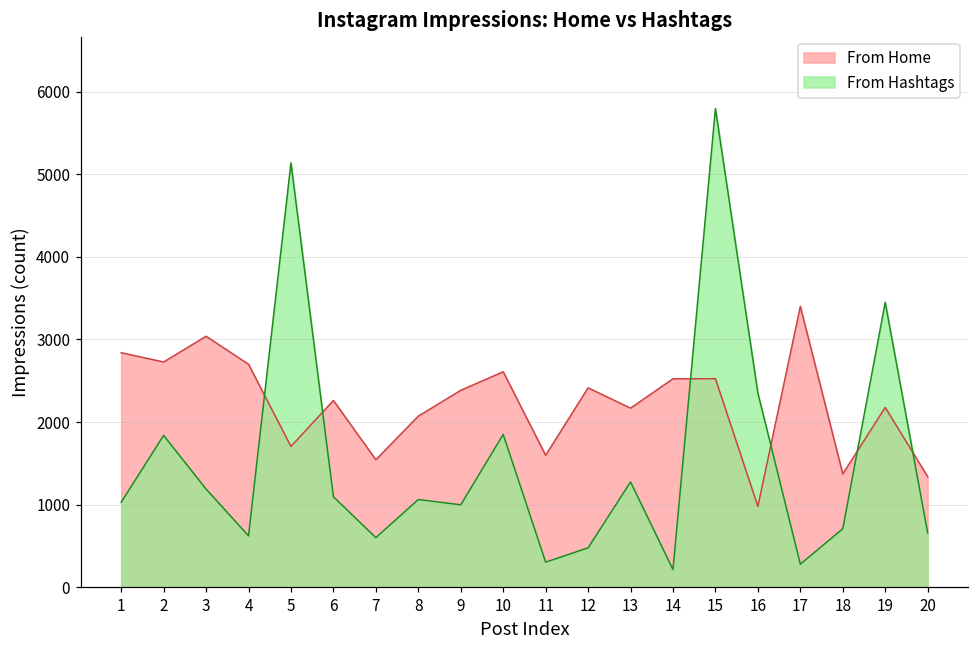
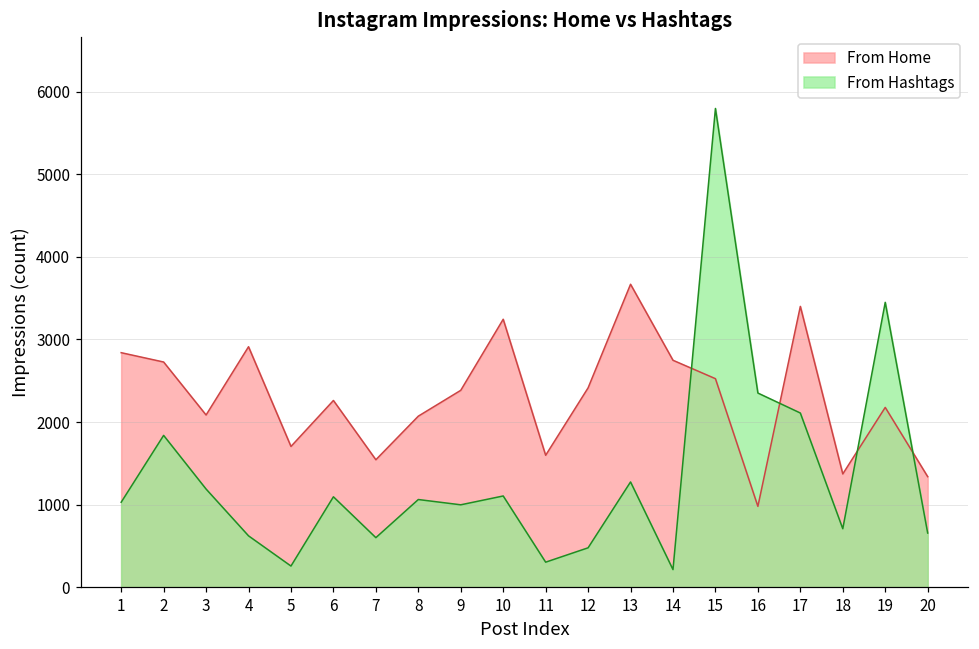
  {
    "From Home": {
      "1": 2800,
      "2": 2700,
-     "3": 3000,
-     "4": 2700,
+     "3": 2100,
+     "4": 2900,
      "5": 1700,
      "6": 2300,
      "7": 1500,
      "8": 2100,
      "9": 2400,
-     "10": 2600,
+     "10": 3200,
      "11": 1600,
      "12": 2400,
-     "13": 2200,
-     "14": 2500,
+     "13": 3700,
+     "14": 2700,
      "15": 2500,
      "16": 1000,
      "17": 3400,
      "18": 1400,
      "19": 2200,
      "20": 1300
    },
    "From Hashtags": {
      "1": 1000,
      "2": 1800,
      "3": 1200,
      "4": 600,
-     "5": 5100,
+     "5": 300,
      "6": 1100,
      "7": 600,
      "8": 1100,
      "9": 1000,
-     "10": 1900,
+     "10": 1100,
      "11": 300,
      "12": 500,
      "13": 1300,
      "14": 200,
      "15": 5800,
      "16": 2400,
-     "17": 300,
+     "17": 2100,
      "18": 700,
      "19": 3500,
      "20": 700
    }
  }
